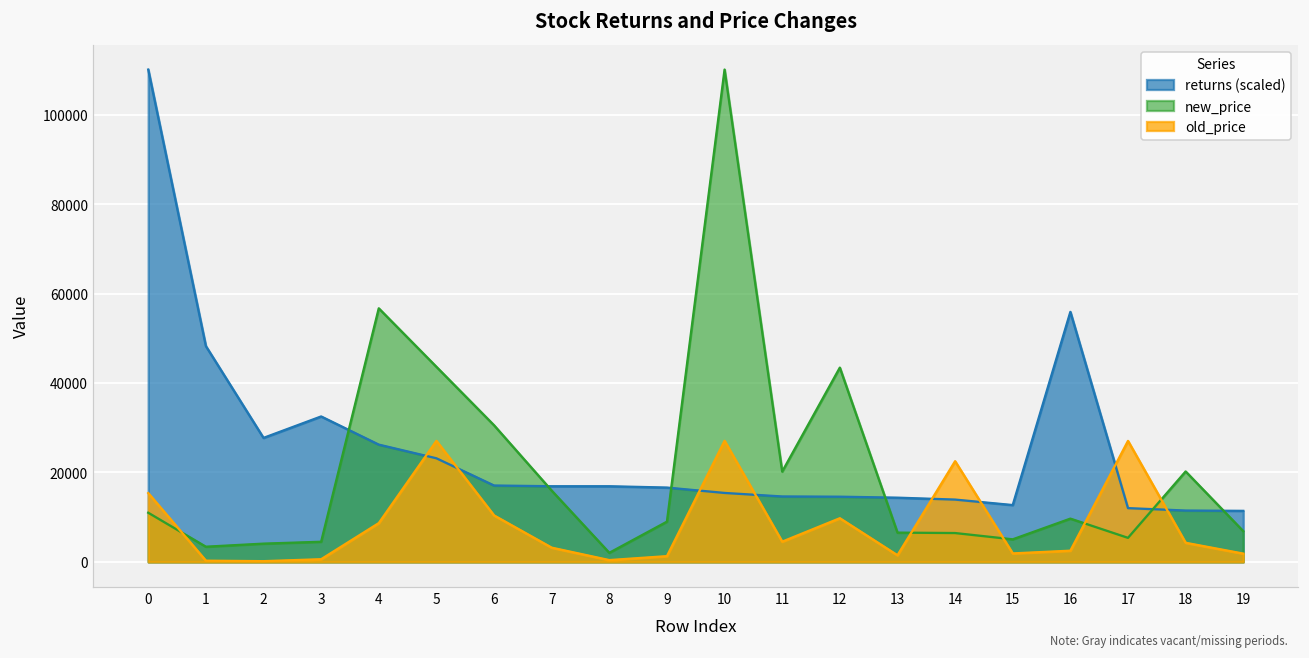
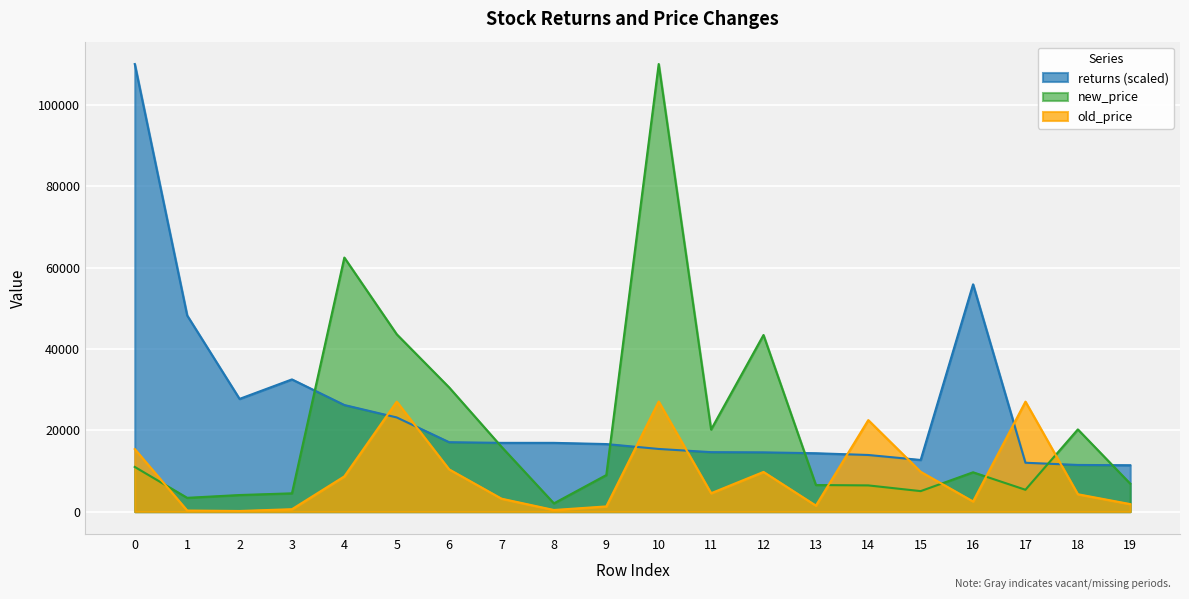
  {
    "returns (scaled)": {
      "0": 110000,
      "1": 48000,
      "2": 28000,
      "3": 33000,
      "4": 26000,
      "5": 23000,
      "6": 17000,
      "7": 17000,
      "8": 17000,
      "9": 17000,
      "10": 15000,
      "11": 15000,
      "12": 15000,
      "13": 14000,
      "14": 14000,
      "15": 13000,
      "16": 56000,
      "17": 12000,
      "18": 11000,
      "19": 11000
    },
    "new_price": {
      "0": 11000,
      "1": 3000,
      "2": 4000,
      "3": 5000,
-     "4": 57000,
+     "4": 63000,
      "5": 44000,
      "6": 31000,
      "7": 16000,
      "8": 2000,
      "9": 9000,
      "10": 110000,
      "11": 20000,
      "12": 43000,
      "13": 7000,
      "14": 6000,
      "15": 5000,
      "16": 10000,
      "17": 5000,
      "18": 20000,
      "19": 7000
    },
    "old_price": {
      "0": 15000,
      "1": 0,
      "2": 0,
      "3": 1000,
      "4": 9000,
      "5": 27000,
      "6": 10000,
      "7": 3000,
      "8": 0,
      "9": 1000,
      "10": 27000,
      "11": 5000,
      "12": 10000,
      "13": 1000,
      "14": 23000,
-     "15": 2000,
+     "15": 10000,
      "16": 3000,
      "17": 27000,
      "18": 4000,
      "19": 2000
    }
  }
